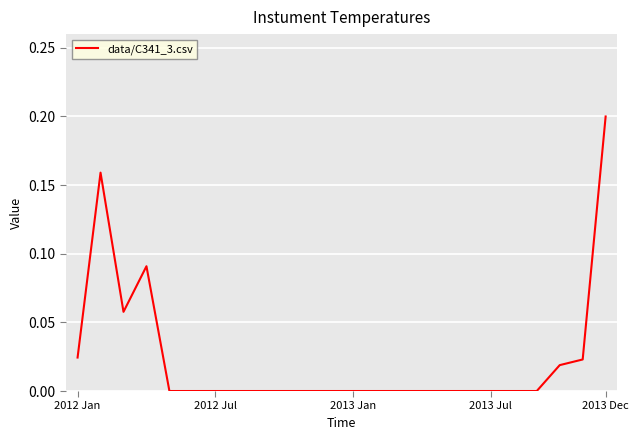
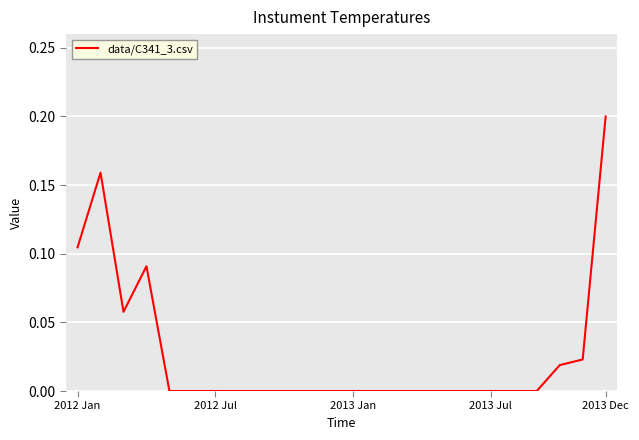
  {
-   "2012 Jan": 0.024,
+   "2012 Jan": 0.105,
    "2012 Jul": 0.000,
    "2013 Jan": 0.000,
    "2013 Jul": 0.000,
    "2013 Dec": 0.200
  }
